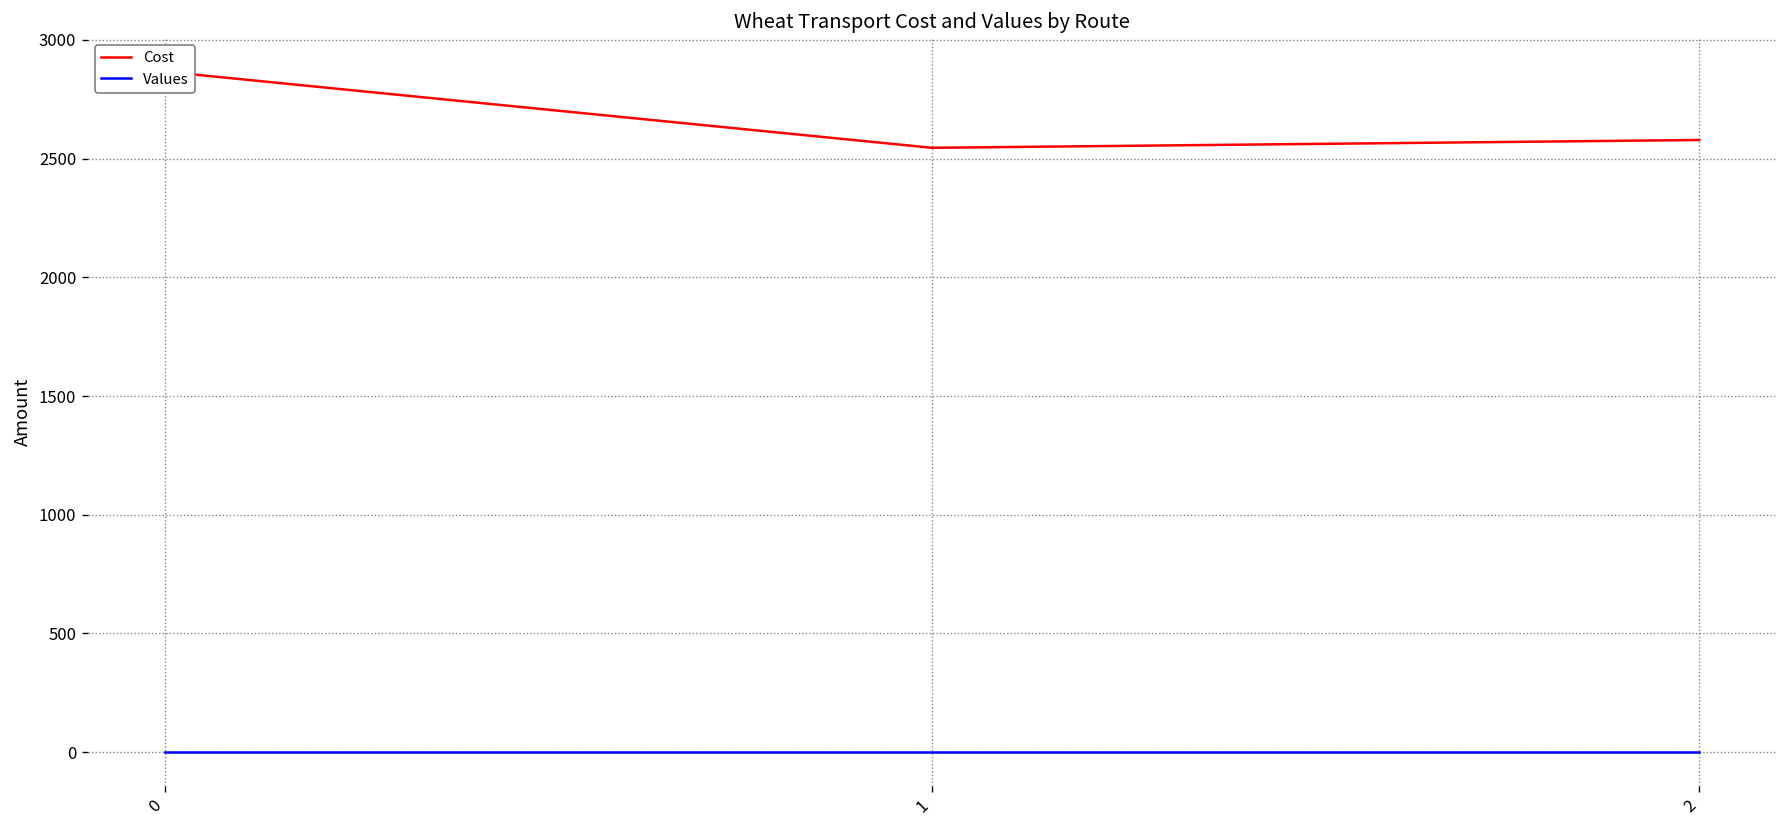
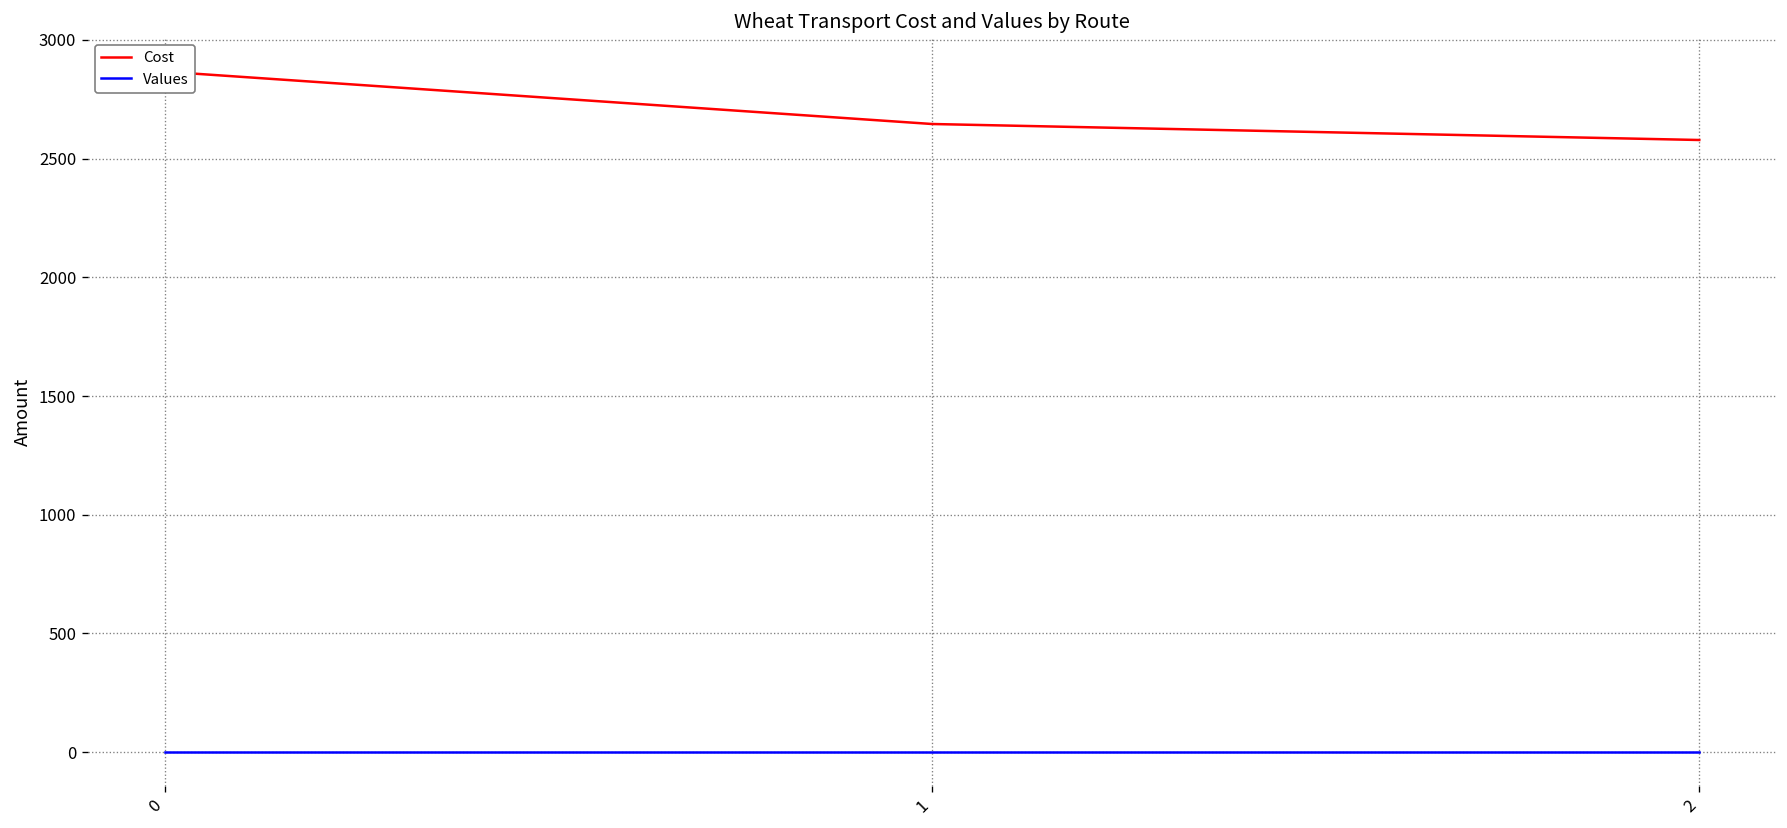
  {
    "Cost": {
-     "1": 2550,
+     "1": 2650,
      "2": 2580
    },
    "Values": {
      "0": 0,
      "1": 0,
      "2": 0
    }
  }
